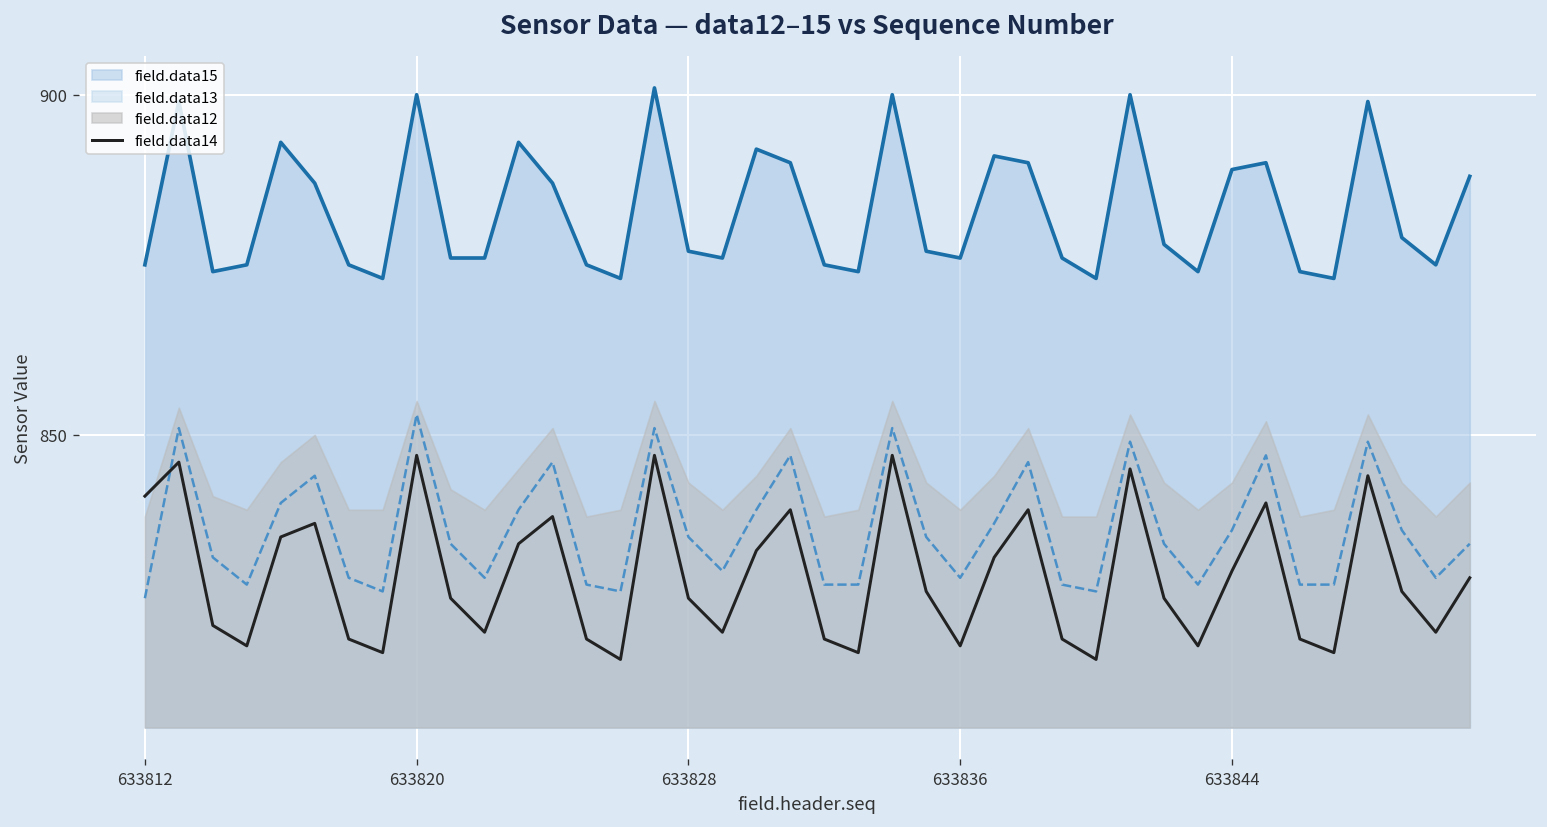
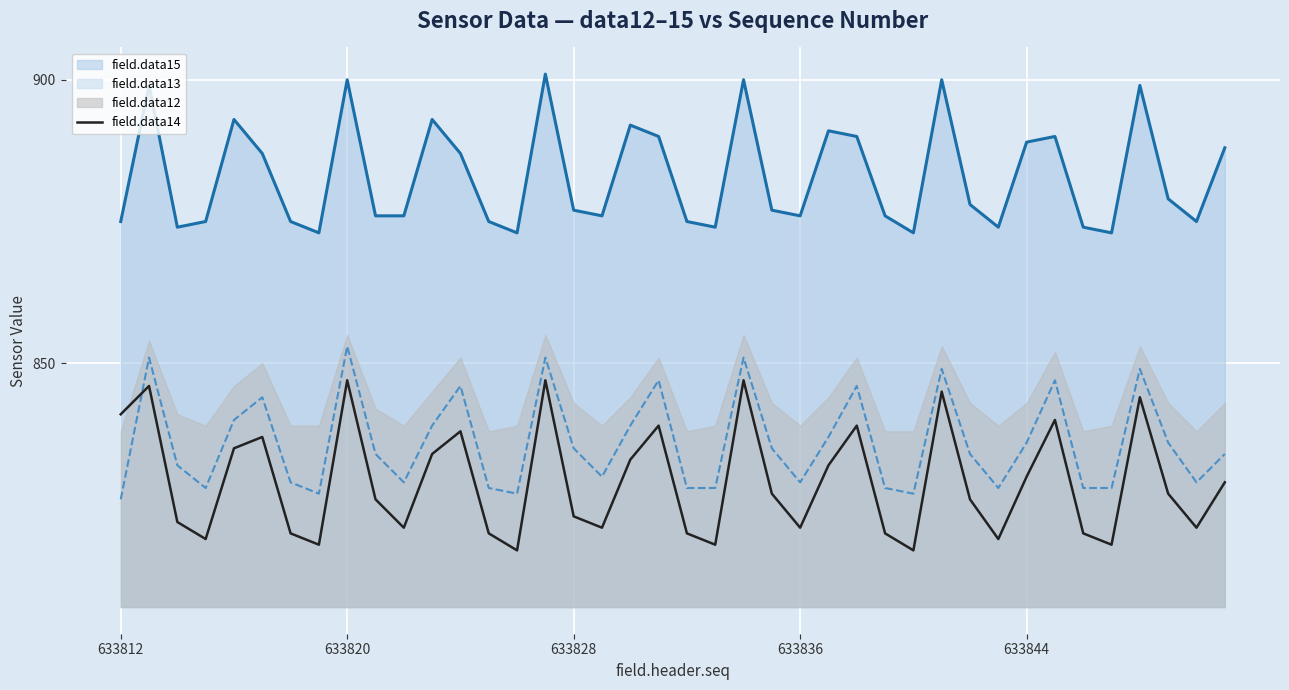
  {
    "field.data14": {
      "633812": 841,
      "633820": 847,
-     "633828": 826,
-     "633836": 819,
+     "633828": 823,
+     "633836": 821,
      "633844": 830
    }
  }
